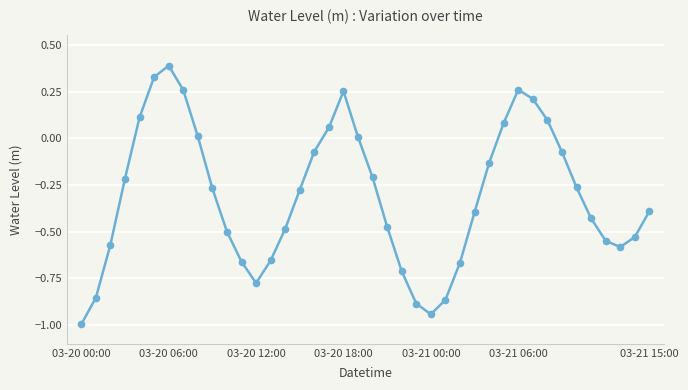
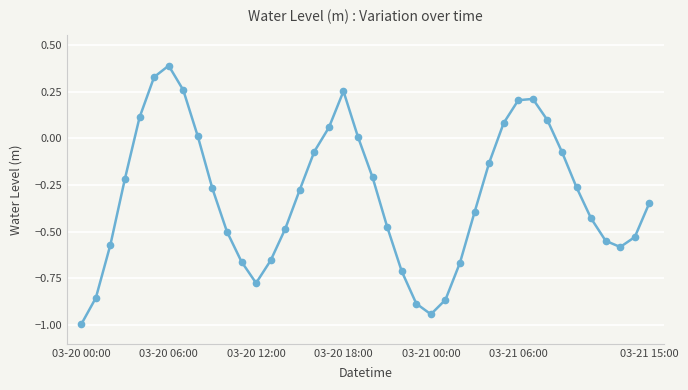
  {
    "03-20 00:00": -1.00,
    "03-20 06:00": 0.39,
    "03-20 12:00": -0.77,
    "03-20 18:00": 0.25,
    "03-21 00:00": -0.94,
-   "03-21 06:00": 0.26,
-   "03-21 15:00": -0.39
+   "03-21 06:00": 0.20,
+   "03-21 15:00": -0.35
  }
